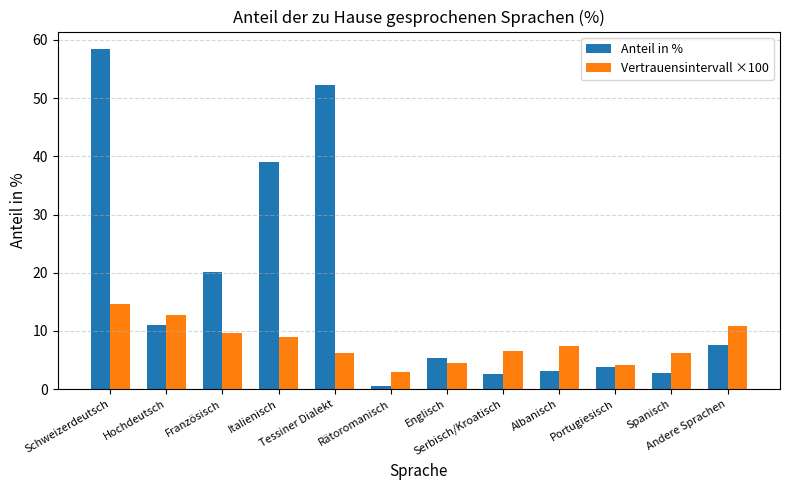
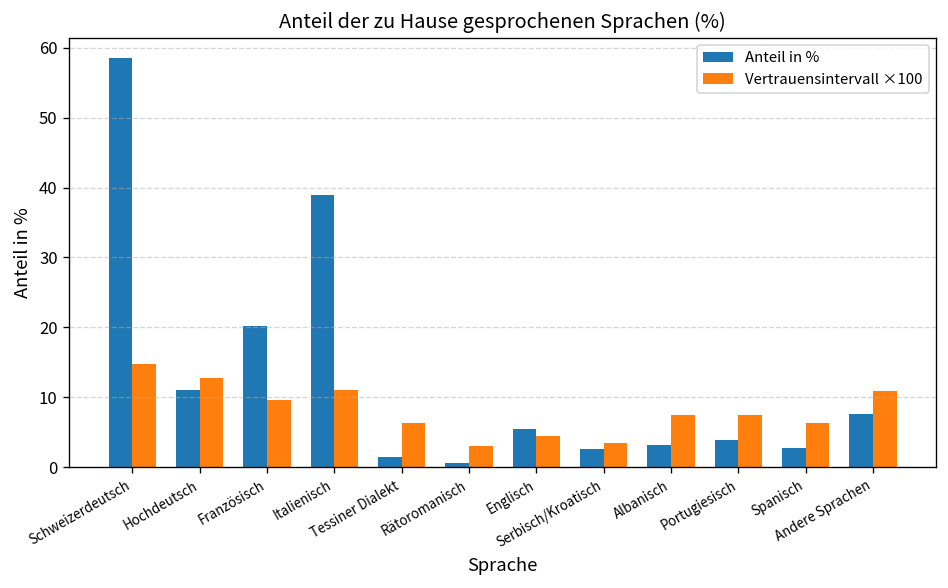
  {
    "Anteil in %": {
      "Schweizerdeutsch": 59,
      "Hochdeutsch": 11,
      "Französisch": 20,
      "Italienisch": 39,
-     "Tessiner Dialekt": 52,
+     "Tessiner Dialekt": 1,
      "Rätoromanisch": 1,
      "Englisch": 5,
      "Serbisch/Kroatisch": 3,
      "Albanisch": 3,
      "Portugiesisch": 4,
      "Spanisch": 3,
      "Andere Sprachen": 8
    },
    "Vertrauensintervall ×100": {
      "Schweizerdeutsch": 15,
      "Hochdeutsch": 13,
      "Französisch": 10,
-     "Italienisch": 9,
+     "Italienisch": 11,
      "Tessiner Dialekt": 6,
      "Rätoromanisch": 3,
      "Englisch": 4,
-     "Serbisch/Kroatisch": 7,
+     "Serbisch/Kroatisch": 3,
      "Albanisch": 7,
-     "Portugiesisch": 4,
+     "Portugiesisch": 7,
      "Spanisch": 6,
      "Andere Sprachen": 11
    }
  }
